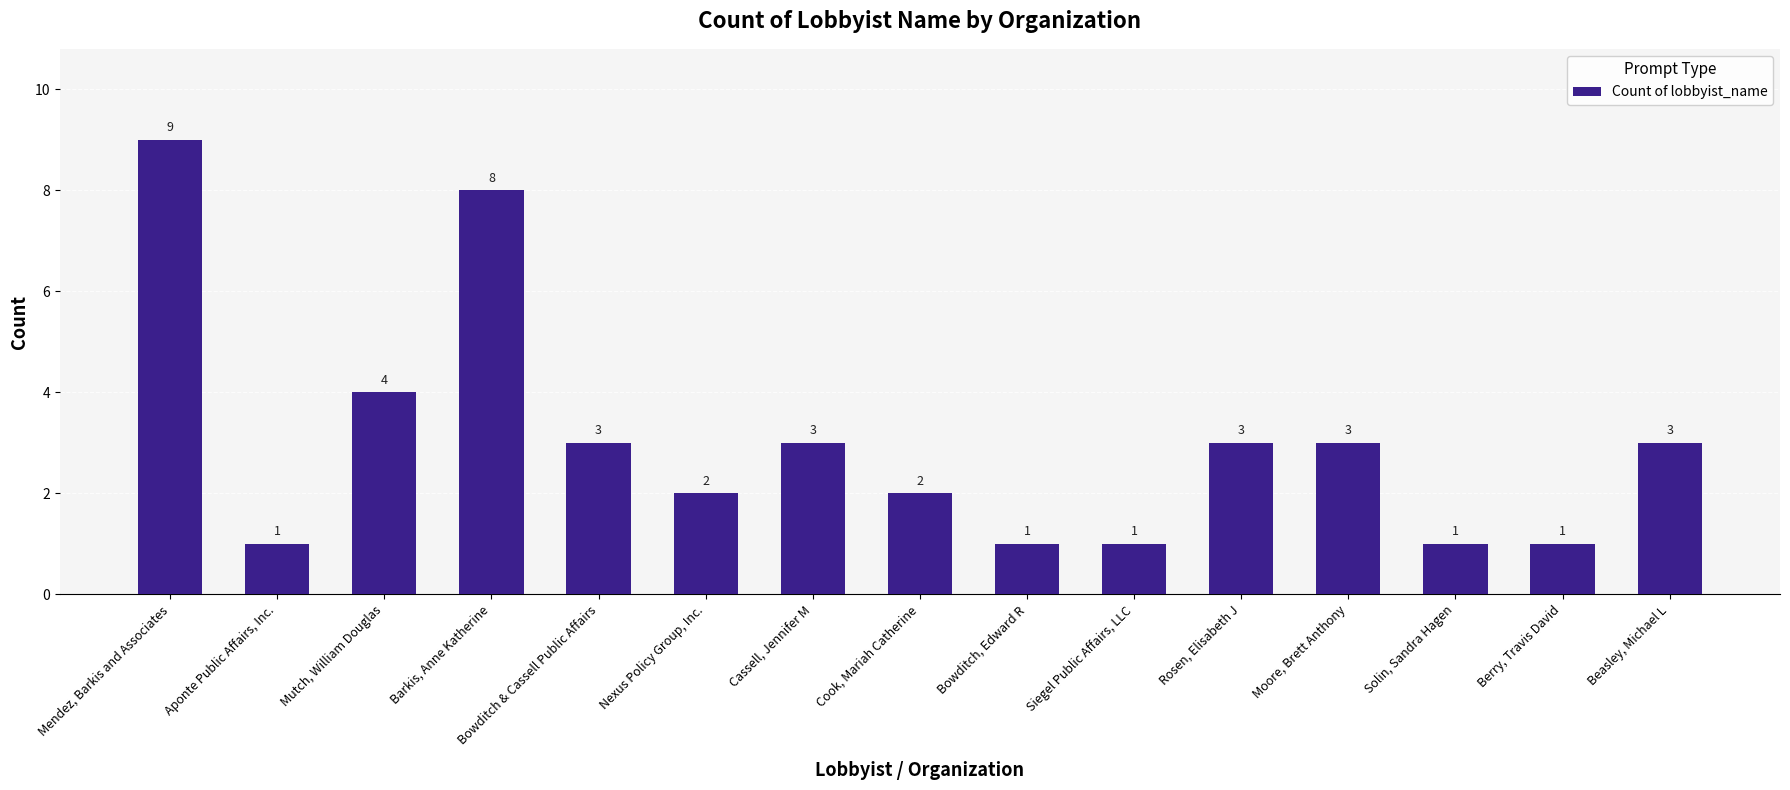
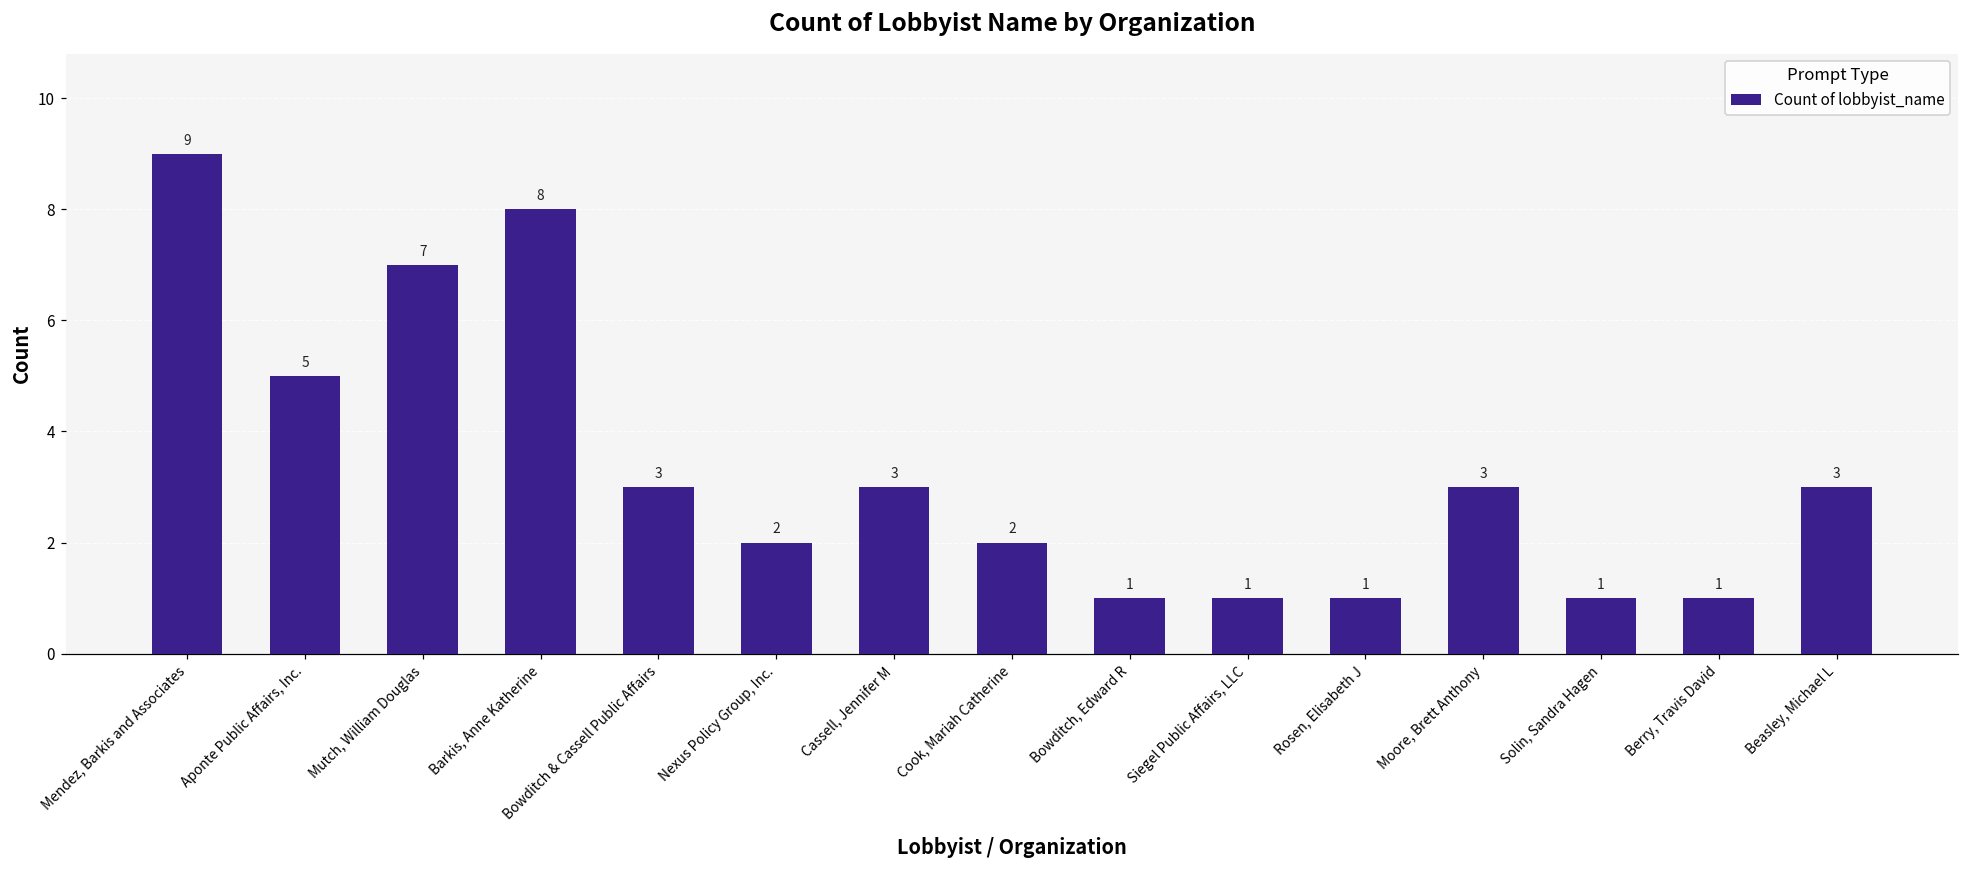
  {
    "Mendez, Barkis and Associates": 9,
-   "Aponte Public Affairs, Inc.": 1,
-   "Mutch, William Douglas": 4,
+   "Aponte Public Affairs, Inc.": 5,
+   "Mutch, William Douglas": 7,
    "Barkis, Anne Katherine": 8,
    "Bowditch & Cassell Public Affairs": 3,
    "Nexus Policy Group, Inc.": 2,
    "Cassell, Jennifer M": 3,
    "Cook, Mariah Catherine": 2,
    "Bowditch, Edward R": 1,
    "Siegel Public Affairs, LLC": 1,
-   "Rosen, Elisabeth J": 3,
+   "Rosen, Elisabeth J": 1,
    "Moore, Brett Anthony": 3,
    "Solin, Sandra Hagen": 1,
    "Berry, Travis David": 1,
    "Beasley, Michael L": 3
  }
